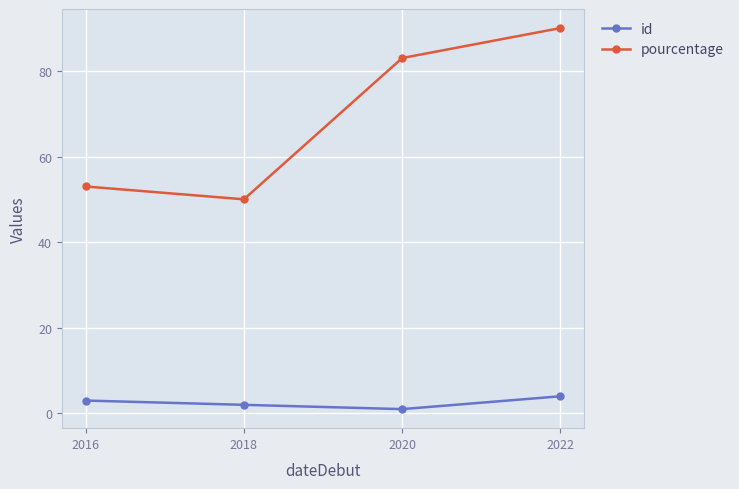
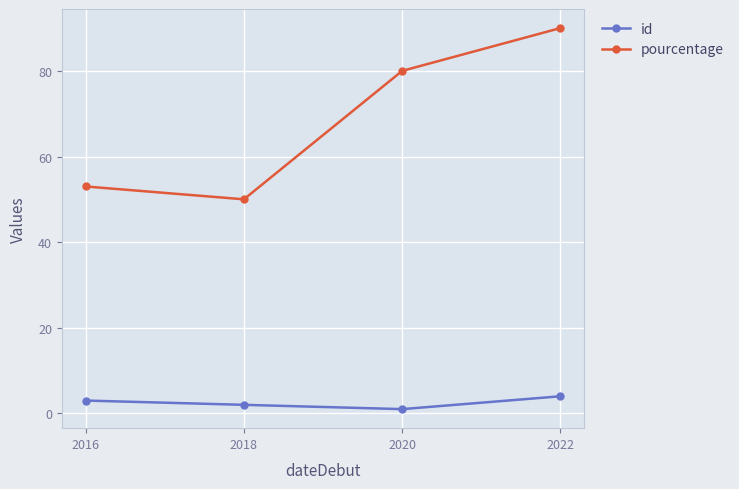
  {
    "id": {
      "2016": 3,
      "2018": 2,
      "2020": 1,
      "2022": 4
    },
    "pourcentage": {
      "2016": 53,
      "2018": 50,
-     "2020": 83,
+     "2020": 80,
      "2022": 90
    }
  }
